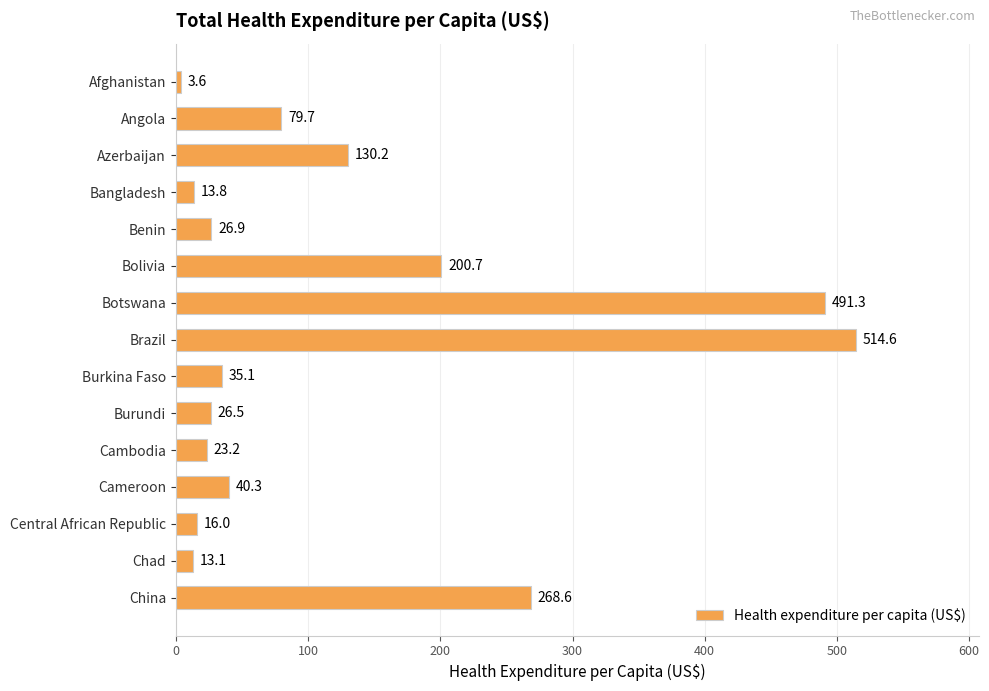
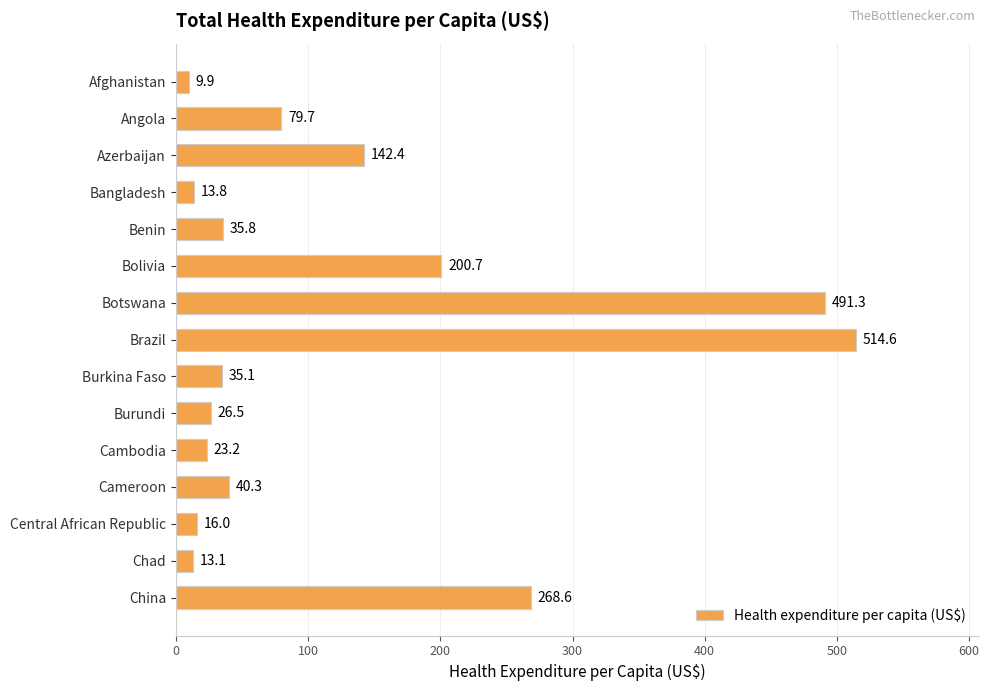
  {
-   "Afghanistan": 3.6,
+   "Afghanistan": 9.9,
    "Angola": 79.7,
-   "Azerbaijan": 130.2,
+   "Azerbaijan": 142.4,
    "Bangladesh": 13.8,
-   "Benin": 26.9,
+   "Benin": 35.8,
    "Bolivia": 200.7,
    "Botswana": 491.3,
    "Brazil": 514.6,
    "Burkina Faso": 35.1,
    "Burundi": 26.5,
    "Cambodia": 23.2,
    "Cameroon": 40.3,
    "Central African Republic": 16.0,
    "Chad": 13.1,
    "China": 268.6
  }
